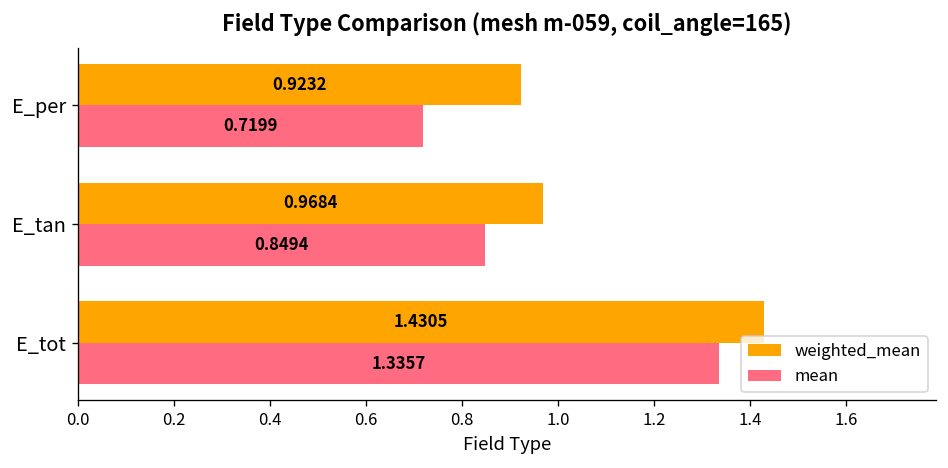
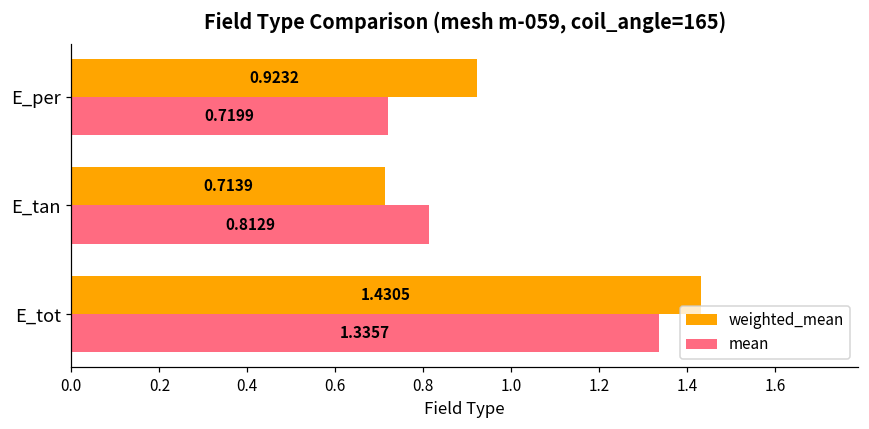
  {
    "weighted_mean": {
      "E_per": 0.9232,
-     "E_tan": 0.9684,
+     "E_tan": 0.7139,
      "E_tot": 1.4305
    },
    "mean": {
      "E_per": 0.7199,
-     "E_tan": 0.8494,
+     "E_tan": 0.8129,
      "E_tot": 1.3357
    }
  }
